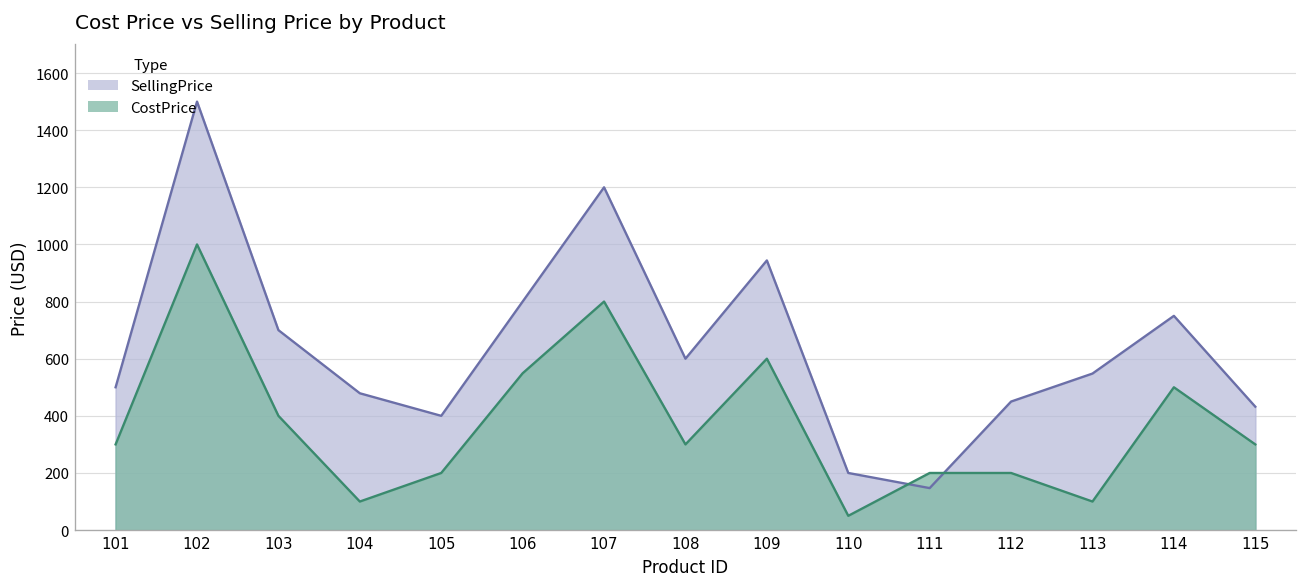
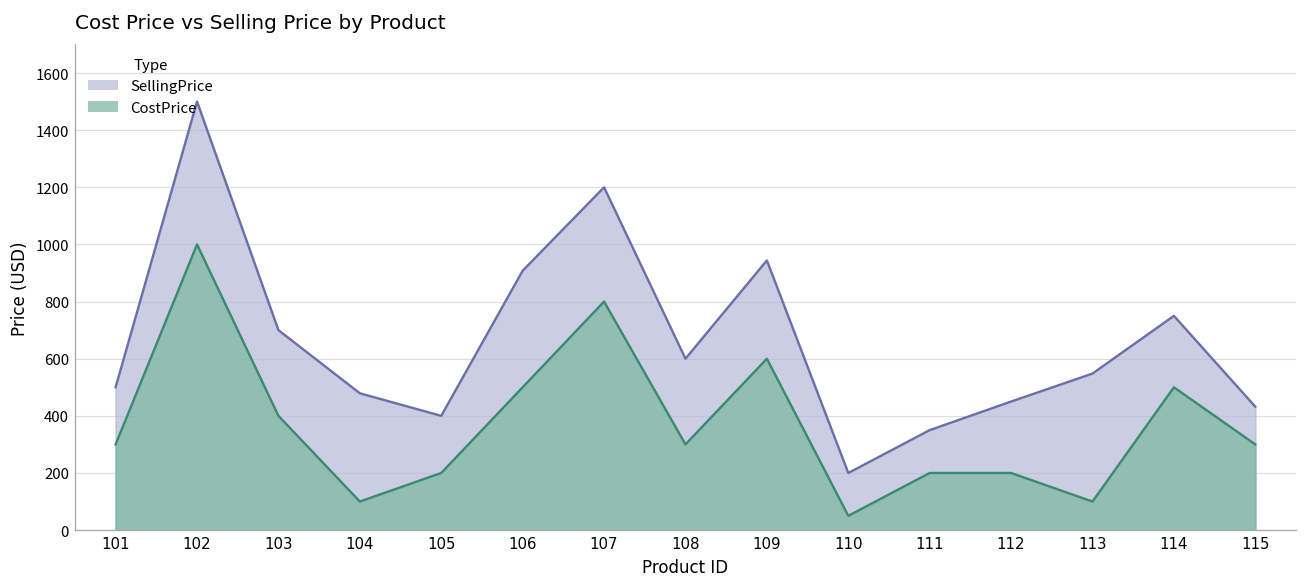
  {
    "SellingPrice": {
      "101": 500,
      "102": 1500,
      "103": 700,
      "104": 480,
      "105": 400,
-     "106": 800,
+     "106": 910,
      "107": 1200,
      "108": 600,
      "109": 940,
      "110": 200,
-     "111": 150,
+     "111": 350,
      "112": 450,
      "113": 550,
      "114": 750,
      "115": 430
    },
    "CostPrice": {
      "101": 300,
      "102": 1000,
      "103": 400,
      "104": 100,
      "105": 200,
-     "106": 550,
+     "106": 500,
      "107": 800,
      "108": 300,
      "109": 600,
      "110": 50,
      "111": 200,
      "112": 200,
      "113": 100,
      "114": 500,
      "115": 300
    }
  }
